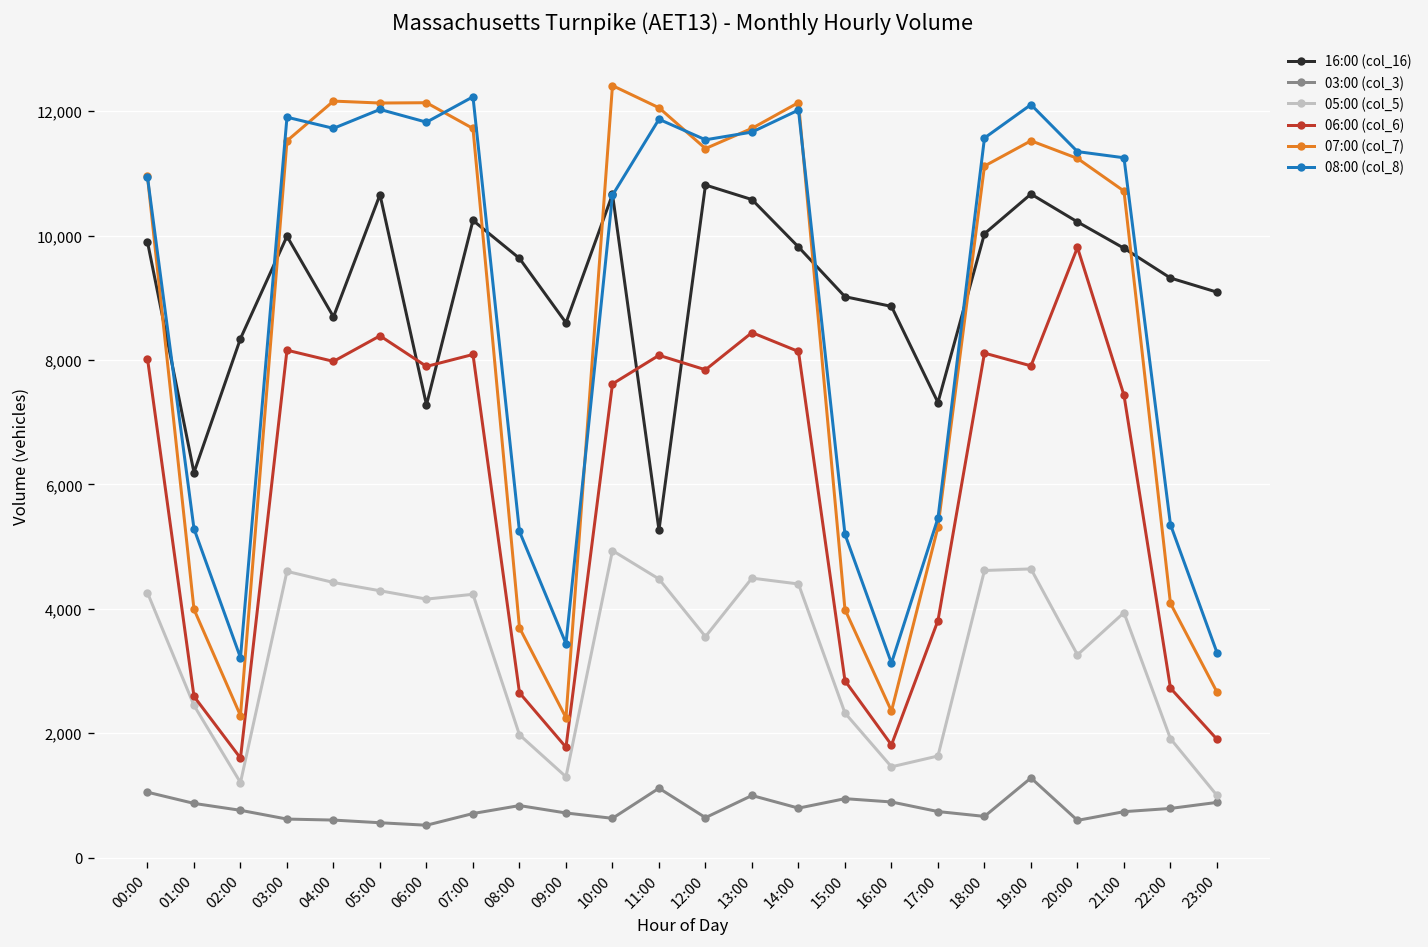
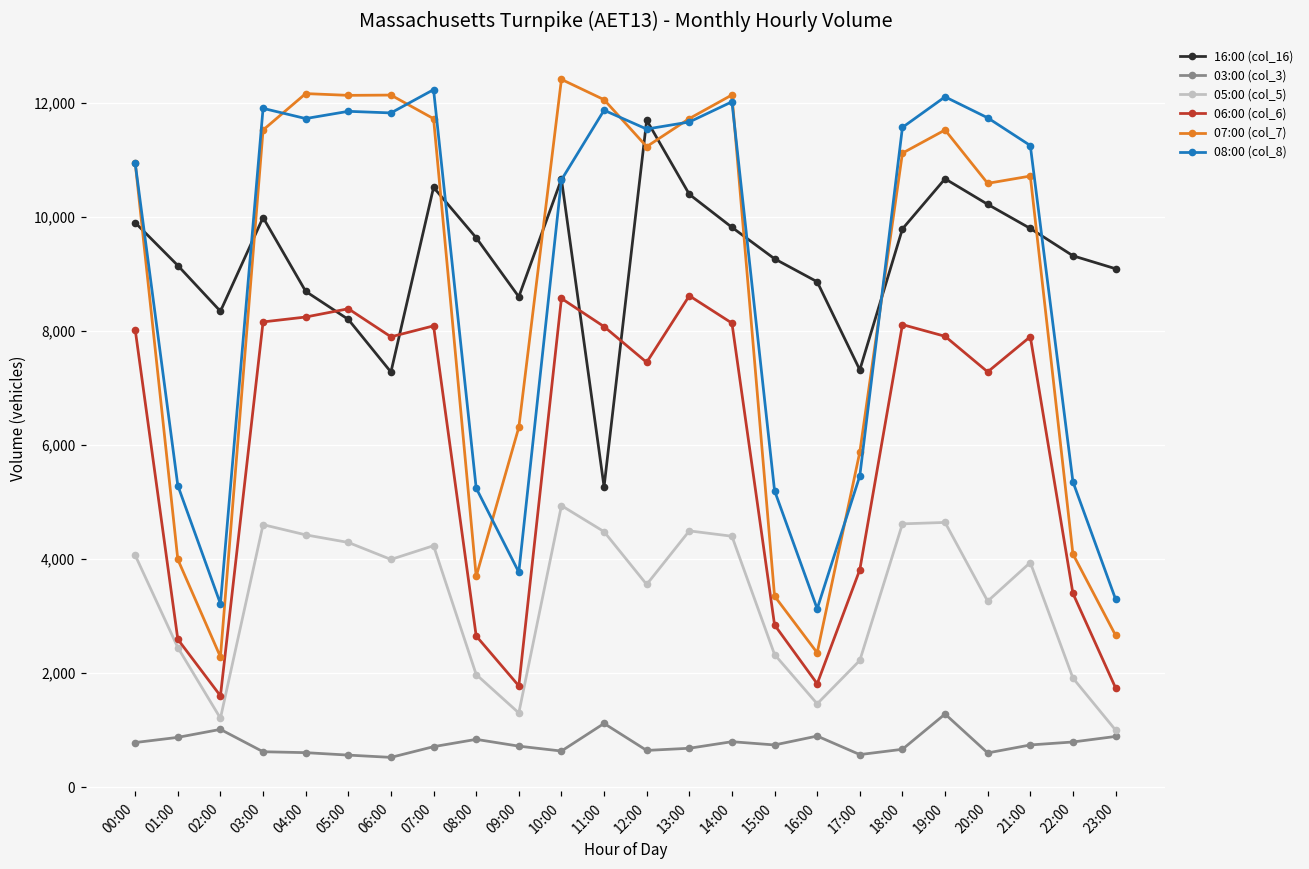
  {
    "16:00 (col_16)": {
      "00:00": "9,900",
-     "01:00": "6,200",
+     "01:00": "9,100",
      "02:00": "8,300",
      "03:00": "10,000",
      "04:00": "8,700",
-     "05:00": "10,700",
+     "05:00": "8,200",
      "06:00": "7,300",
-     "07:00": "10,200",
+     "07:00": "10,500",
      "08:00": "9,600",
      "09:00": "8,600",
      "11:00": "5,300",
-     "12:00": "10,800",
-     "13:00": "10,600",
+     "12:00": "11,700",
+     "13:00": "10,400",
      "14:00": "9,800",
-     "15:00": "9,000",
+     "15:00": "9,300",
      "16:00": "8,900",
      "17:00": "7,300",
-     "18:00": "10,000",
+     "18:00": "9,800",
      "19:00": "10,700",
      "20:00": "10,200",
      "21:00": "9,800",
      "22:00": "9,300",
      "23:00": "9,100"
    },
    "03:00 (col_3)": {
-     "00:00": "1,100",
+     "00:00": "800",
      "01:00": "900",
-     "02:00": "800",
+     "02:00": "1,000",
      "03:00": "600",
      "04:00": "600",
      "05:00": "600",
      "06:00": "500",
      "07:00": "700",
      "08:00": "800",
      "09:00": "700",
      "10:00": "600",
      "11:00": "1,100",
      "12:00": "600",
-     "13:00": "1,000",
+     "13:00": "700",
      "14:00": "800",
-     "15:00": "900",
+     "15:00": "700",
      "16:00": "900",
-     "17:00": "700",
+     "17:00": "600",
      "18:00": "700",
      "19:00": "1,300",
      "20:00": "600",
      "21:00": "700",
      "22:00": "800",
      "23:00": "900"
    },
    "05:00 (col_5)": {
-     "00:00": "4,300",
+     "00:00": "4,100",
      "01:00": "2,400",
      "02:00": "1,200",
      "03:00": "4,600",
      "04:00": "4,400",
      "05:00": "4,300",
-     "06:00": "4,200",
+     "06:00": "4,000",
      "07:00": "4,200",
      "08:00": "2,000",
      "09:00": "1,300",
      "10:00": "4,900",
      "11:00": "4,500",
      "12:00": "3,600",
      "13:00": "4,500",
      "14:00": "4,400",
      "15:00": "2,300",
      "16:00": "1,500",
-     "17:00": "1,600",
+     "17:00": "2,200",
      "18:00": "4,600",
      "19:00": "4,600",
      "20:00": "3,300",
      "21:00": "3,900",
      "22:00": "1,900",
      "23:00": "1,000"
    },
    "06:00 (col_6)": {
      "00:00": "8,000",
      "01:00": "2,600",
      "02:00": "1,600",
      "03:00": "8,200",
-     "04:00": "8,000",
+     "04:00": "8,200",
      "05:00": "8,400",
      "06:00": "7,900",
      "07:00": "8,100",
      "08:00": "2,700",
      "09:00": "1,800",
-     "10:00": "7,600",
+     "10:00": "8,600",
      "11:00": "8,100",
-     "12:00": "7,800",
-     "13:00": "8,400",
+     "12:00": "7,400",
+     "13:00": "8,600",
      "14:00": "8,100",
      "15:00": "2,800",
      "16:00": "1,800",
      "17:00": "3,800",
      "18:00": "8,100",
      "19:00": "7,900",
-     "20:00": "9,800",
-     "21:00": "7,400",
-     "22:00": "2,700",
-     "23:00": "1,900"
+     "20:00": "7,300",
+     "21:00": "7,900",
+     "22:00": "3,400",
+     "23:00": "1,700"
    },
    "07:00 (col_7)": {
      "01:00": "4,000",
      "02:00": "2,300",
      "03:00": "11,500",
      "04:00": "12,200",
      "05:00": "12,100",
      "06:00": "12,100",
      "07:00": "11,700",
      "08:00": "3,700",
-     "09:00": "2,300",
+     "09:00": "6,300",
      "10:00": "12,400",
      "11:00": "12,100",
-     "12:00": "11,400",
+     "12:00": "11,200",
      "13:00": "11,700",
      "14:00": "12,100",
-     "15:00": "4,000",
+     "15:00": "3,400",
      "16:00": "2,400",
-     "17:00": "5,300",
+     "17:00": "5,900",
      "18:00": "11,100",
      "19:00": "11,500",
-     "20:00": "11,200",
+     "20:00": "10,600",
      "21:00": "10,700",
      "22:00": "4,100",
      "23:00": "2,700"
    },
    "08:00 (col_8)": {
      "01:00": "5,300",
      "02:00": "3,200",
      "03:00": "11,900",
      "04:00": "11,700",
-     "05:00": "12,000",
+     "05:00": "11,900",
      "06:00": "11,800",
      "07:00": "12,200",
      "08:00": "5,200",
-     "09:00": "3,400",
+     "09:00": "3,800",
      "11:00": "11,900",
      "12:00": "11,500",
      "13:00": "11,700",
      "14:00": "12,000",
      "15:00": "5,200",
      "16:00": "3,100",
      "17:00": "5,500",
      "18:00": "11,600",
      "19:00": "12,100",
-     "20:00": "11,400",
+     "20:00": "11,700",
      "21:00": "11,300",
      "22:00": "5,400",
      "23:00": "3,300"
    }
  }
